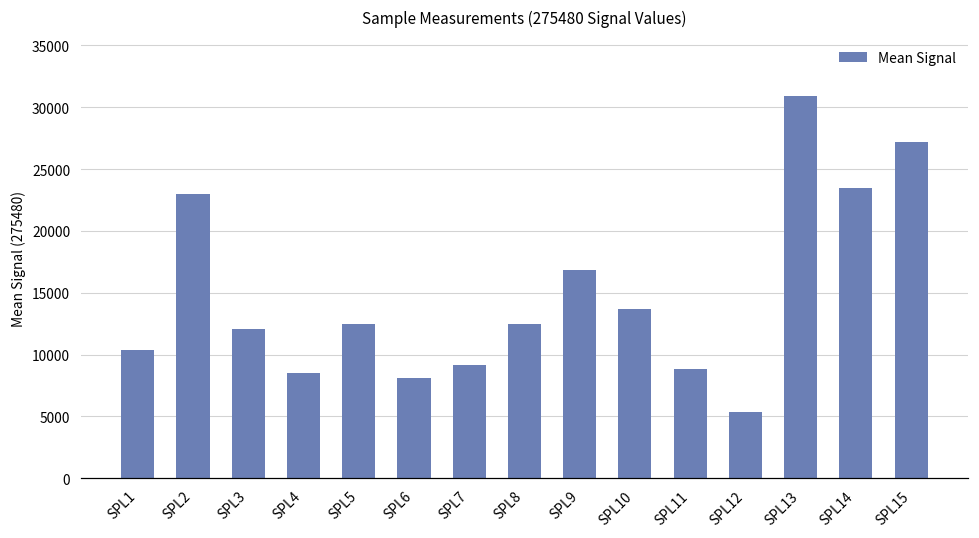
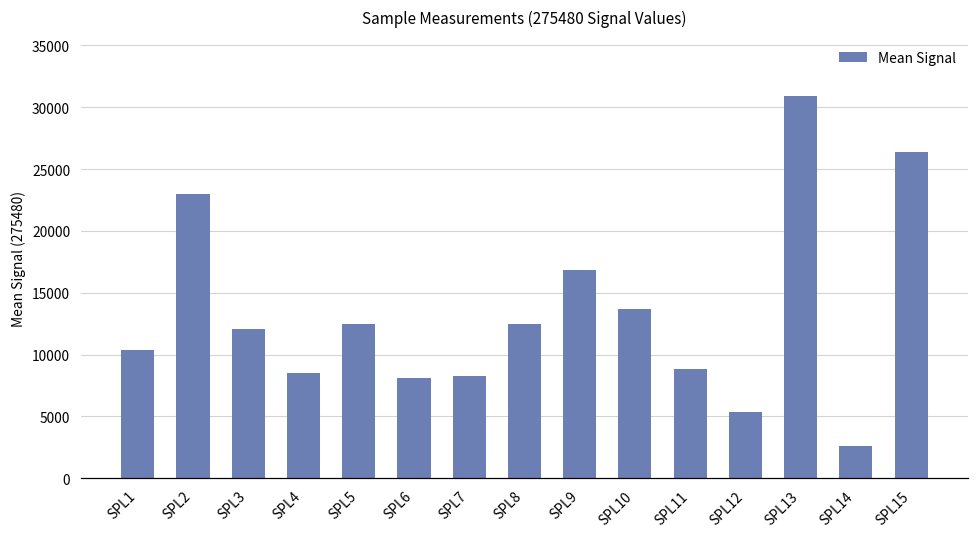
  {
    "SPL1": 10300,
    "SPL2": 23000,
    "SPL3": 12100,
    "SPL4": 8500,
    "SPL5": 12400,
    "SPL6": 8100,
-   "SPL7": 9100,
+   "SPL7": 8300,
    "SPL8": 12500,
    "SPL9": 16800,
    "SPL10": 13700,
    "SPL11": 8900,
    "SPL12": 5300,
    "SPL13": 30900,
-   "SPL14": 23500,
-   "SPL15": 27200
+   "SPL14": 2600,
+   "SPL15": 26400
  }
